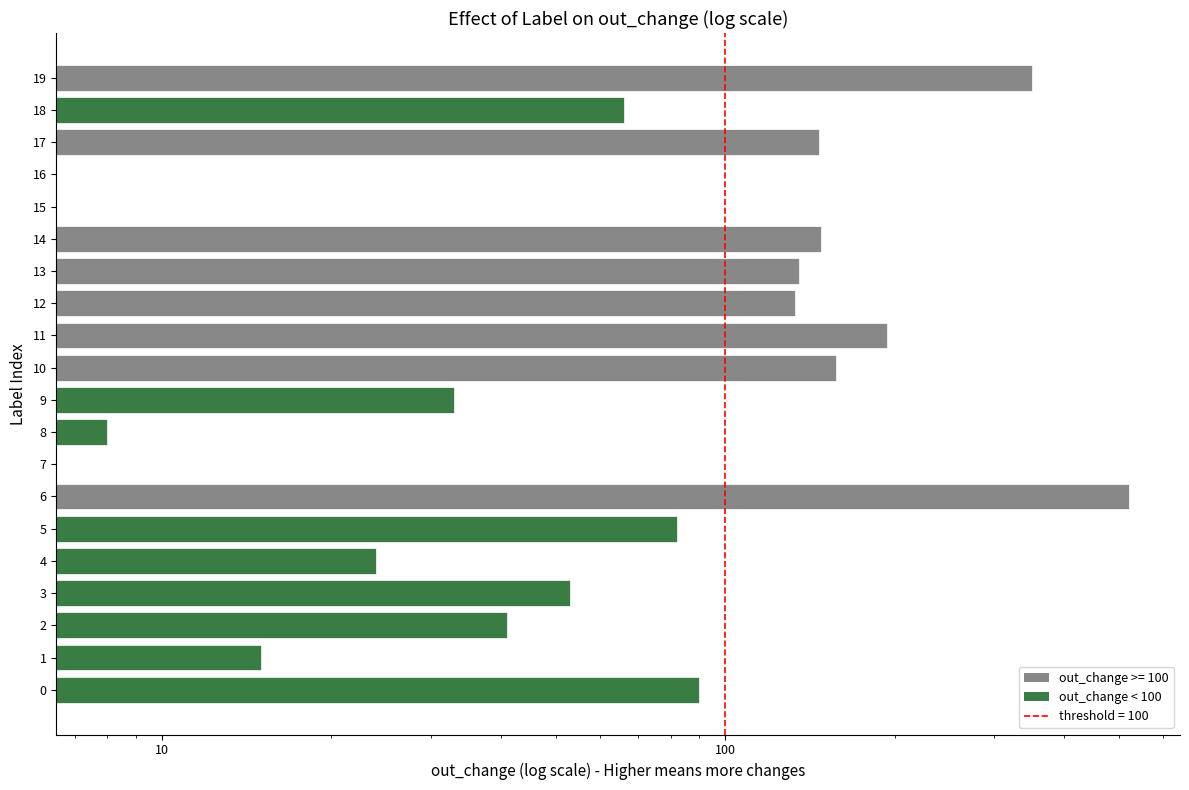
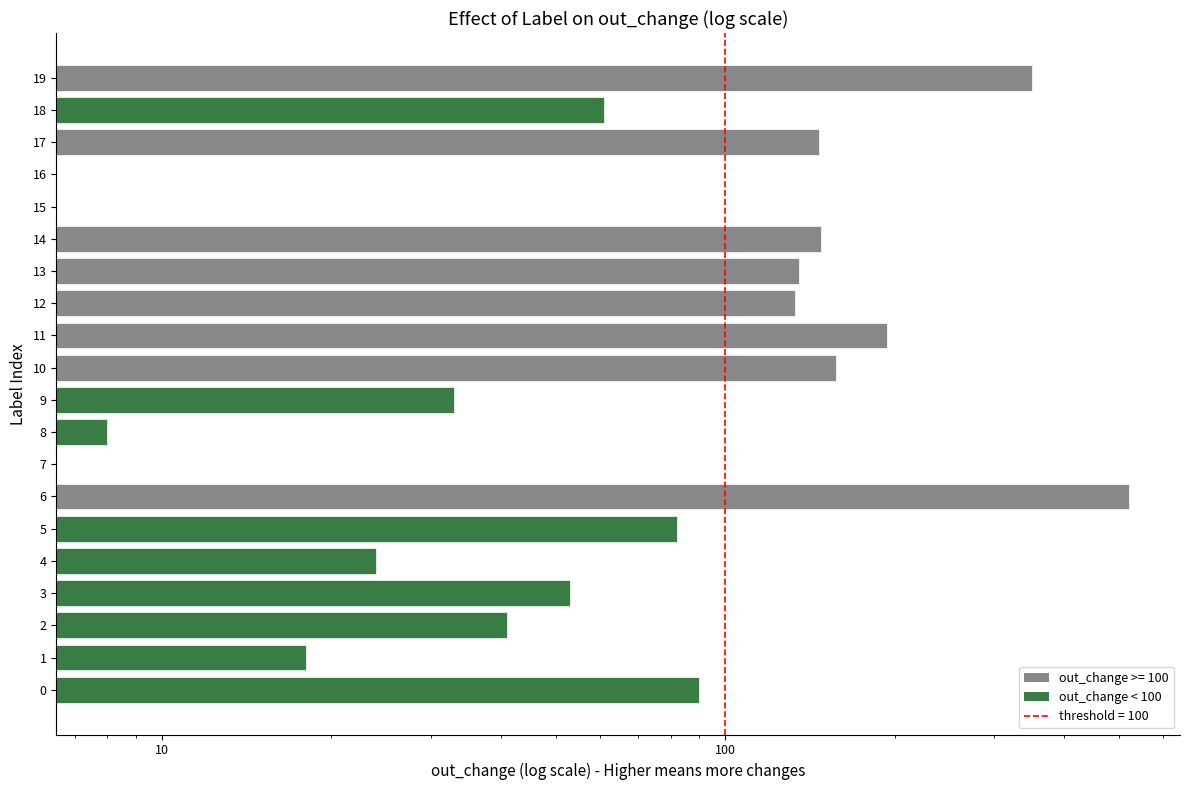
  {
    "19": 350,
-   "18": 66,
+   "18": 61,
    "17": 147,
    "14": 148,
    "13": 135,
    "12": 133,
    "11": 194,
    "10": 157,
    "9": 33,
    "8": 8,
    "6": 520,
    "5": 82,
    "4": 24,
    "3": 53,
    "2": 41,
-   "1": 15,
+   "1": 18,
    "0": 90
  }
